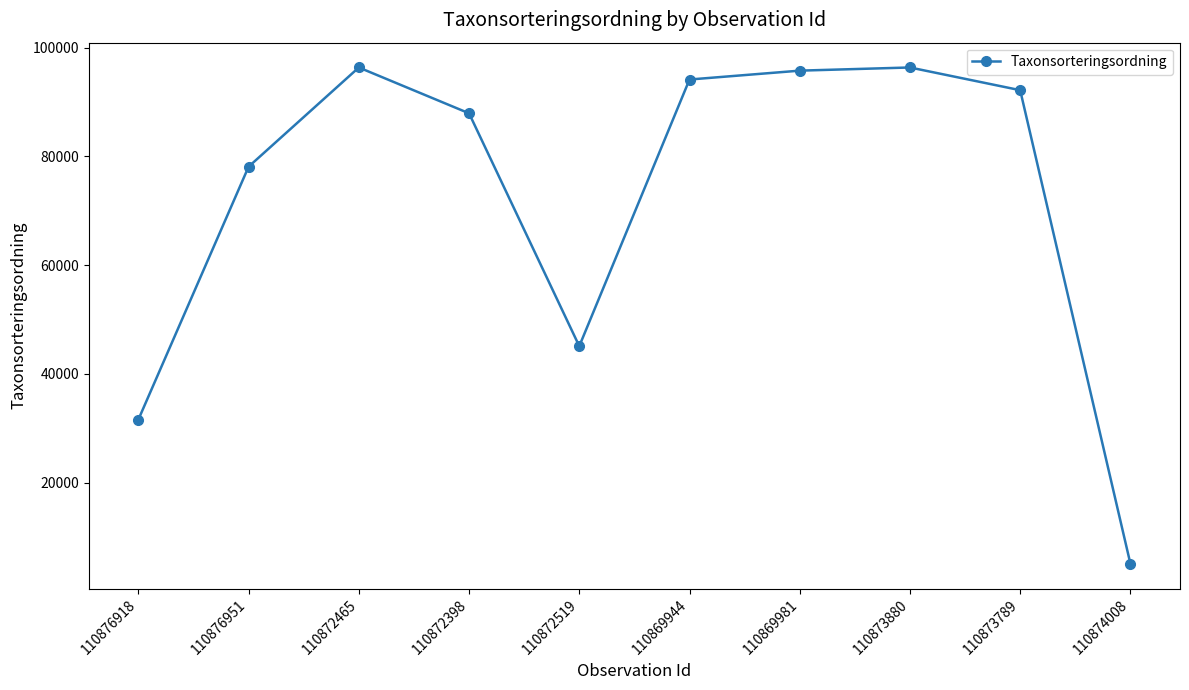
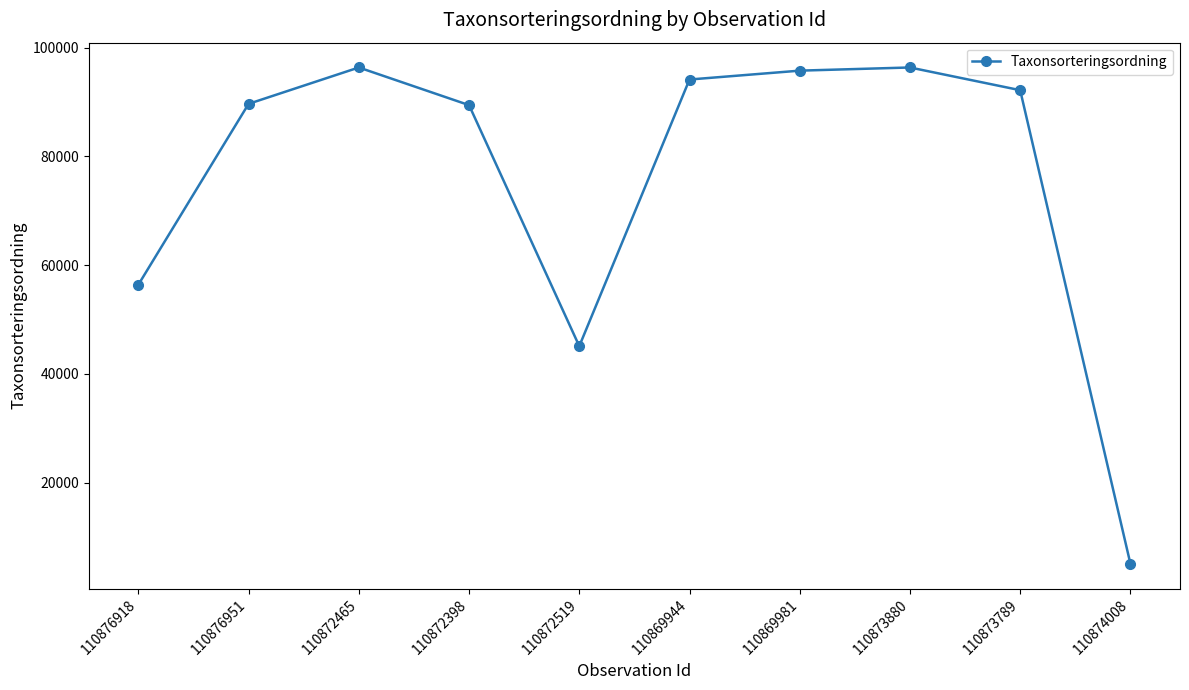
  {
-   "110876918": 32000,
-   "110876951": 78000,
+   "110876918": 56000,
+   "110876951": 90000,
    "110872465": 96000,
-   "110872398": 88000,
+   "110872398": 89000,
    "110872519": 45000,
    "110869944": 94000,
    "110869981": 96000,
    "110873880": 96000,
    "110873789": 92000,
    "110874008": 5000
  }
